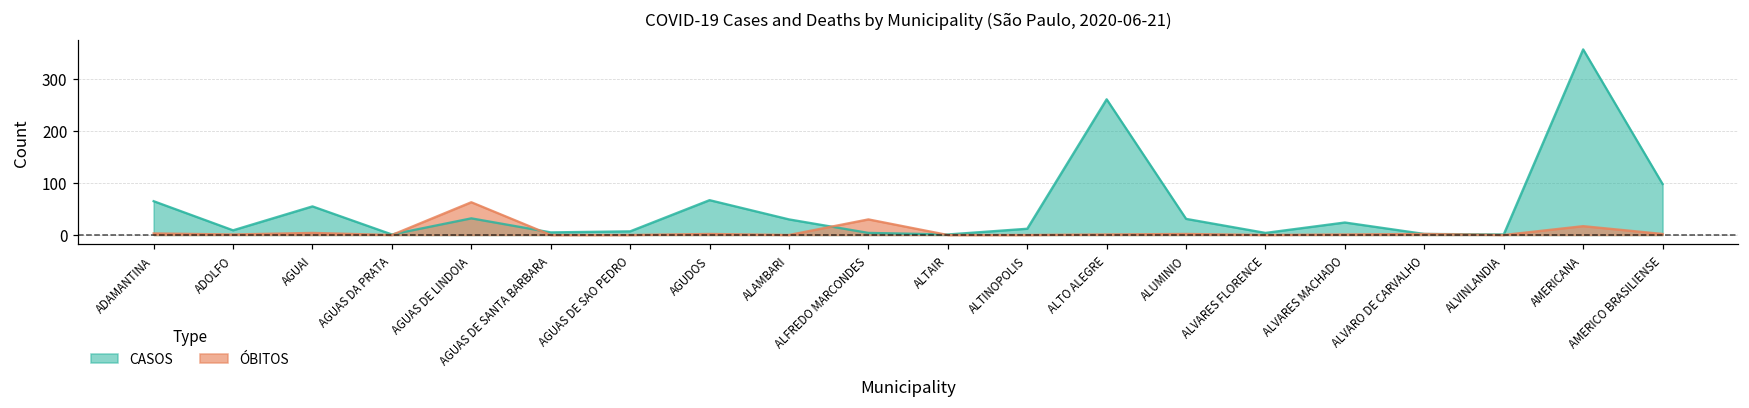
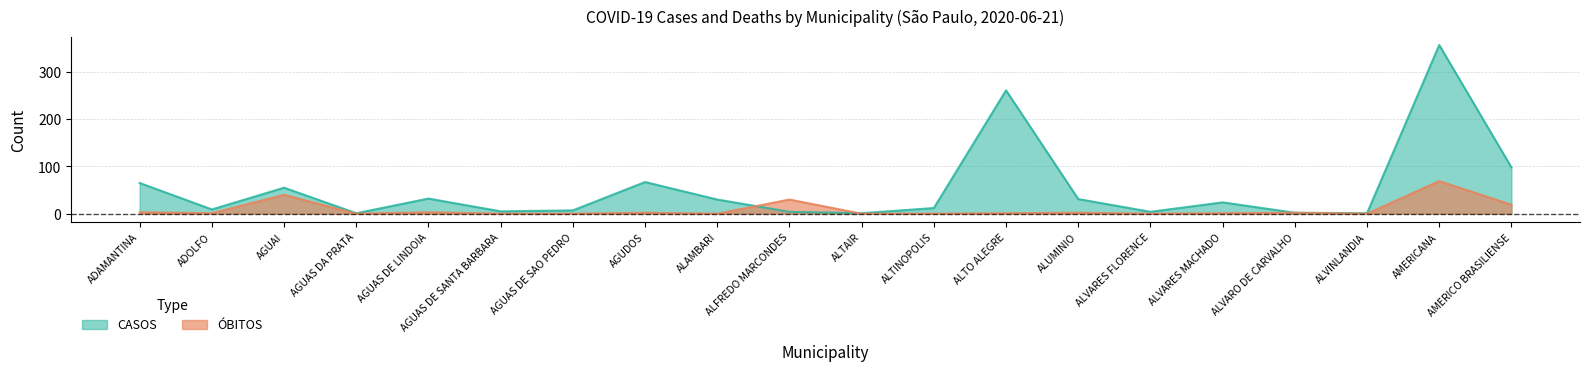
  {
    "CASOS": {
      "ADAMANTINA": 70,
      "ADOLFO": 10,
      "AGUAI": 60,
      "AGUAS DE LINDOIA": 30,
      "AGUAS DE SAO PEDRO": 10,
      "AGUDOS": 70,
      "ALAMBARI": 30,
      "ALFREDO MARCONDES": 0,
      "ALTINOPOLIS": 10,
      "ALTO ALEGRE": 260,
      "ALUMINIO": 30,
      "ALVARES MACHADO": 20,
      "AMERICANA": 360,
      "AMERICO BRASILIENSE": 100
    },
    "ÓBITOS": {
      "ADAMANTINA": 0,
      "ADOLFO": 0,
-     "AGUAI": 0,
-     "AGUAS DE LINDOIA": 60,
+     "AGUAI": 40,
+     "AGUAS DE LINDOIA": 0,
      "AGUAS DE SAO PEDRO": 0,
      "AGUDOS": 0,
      "ALAMBARI": 0,
      "ALFREDO MARCONDES": 30,
      "ALTINOPOLIS": 0,
      "ALTO ALEGRE": 0,
      "ALUMINIO": 0,
      "ALVARES MACHADO": 0,
-     "AMERICANA": 20,
-     "AMERICO BRASILIENSE": 0
+     "AMERICANA": 70,
+     "AMERICO BRASILIENSE": 20
    }
  }
